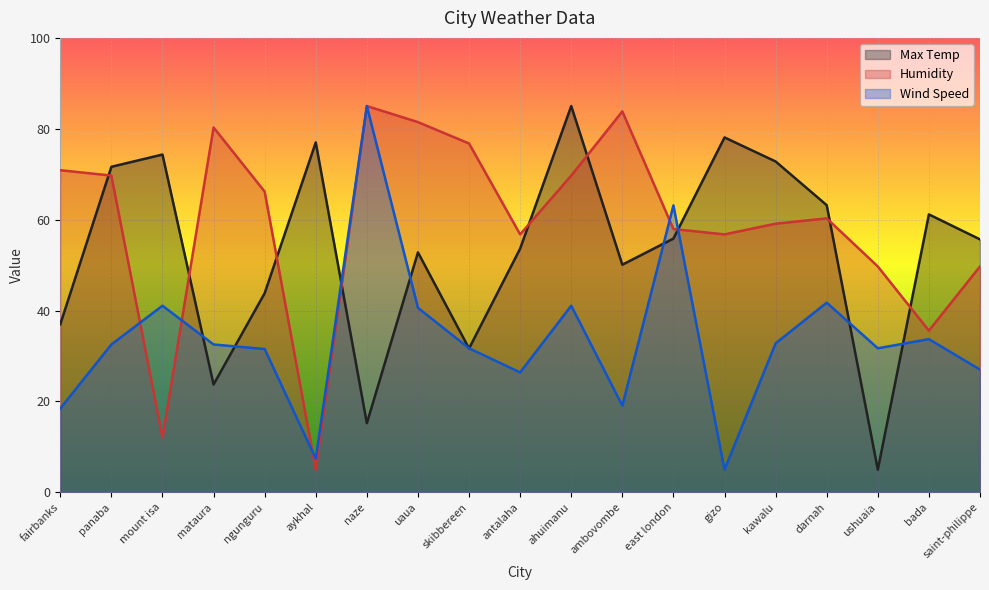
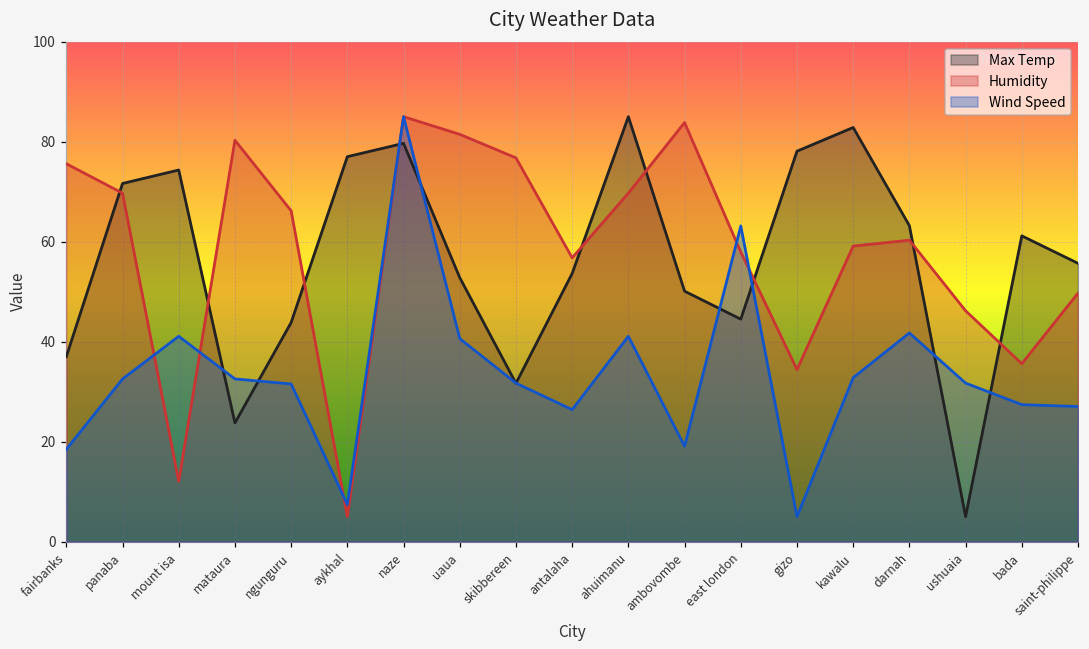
  {
    "Max Temp": {
      "fairbanks": 37,
      "panaba": 72,
      "mount isa": 74,
      "mataura": 24,
      "ngunguru": 44,
      "aykhal": 77,
-     "naze": 15,
+     "naze": 80,
      "uaua": 53,
      "antalaha": 54,
      "ahuimanu": 85,
      "ambovombe": 50,
-     "east london": 56,
+     "east london": 44,
      "gizo": 78,
-     "kawalu": 73,
+     "kawalu": 83,
      "darnah": 63,
      "ushuaia": 5,
      "bada": 61,
      "saint-philippe": 56
    },
    "Humidity": {
-     "fairbanks": 71,
+     "fairbanks": 76,
      "panaba": 70,
      "mount isa": 12,
      "mataura": 80,
      "ngunguru": 66,
      "aykhal": 5,
      "uaua": 81,
      "skibbereen": 77,
      "antalaha": 57,
      "ahuimanu": 70,
      "ambovombe": 84,
      "east london": 58,
-     "gizo": 57,
+     "gizo": 34,
      "kawalu": 59,
      "darnah": 60,
-     "ushuaia": 50,
+     "ushuaia": 46,
      "bada": 36,
      "saint-philippe": 50
    },
    "Wind Speed": {
      "fairbanks": 18,
      "panaba": 33,
      "mount isa": 41,
      "mataura": 33,
      "ngunguru": 32,
      "aykhal": 7,
      "uaua": 41,
      "antalaha": 26,
      "ahuimanu": 41,
      "ambovombe": 19,
      "east london": 63,
      "gizo": 5,
      "kawalu": 33,
      "darnah": 42,
      "ushuaia": 32,
-     "bada": 34,
+     "bada": 27,
      "saint-philippe": 27
    }
  }
